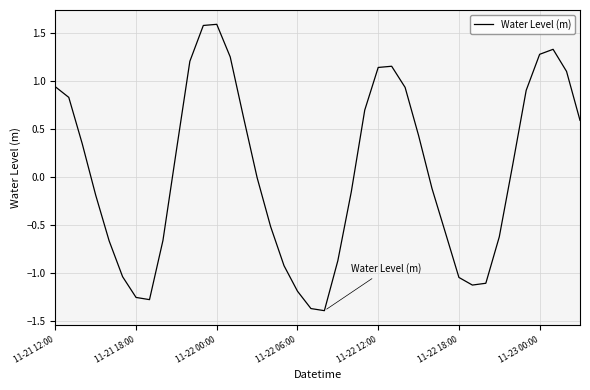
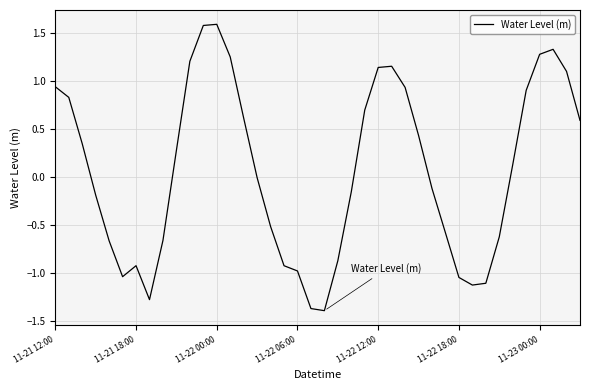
  {
    "11-21 12:00": 0.9,
-   "11-21 18:00": -1.3,
+   "11-21 18:00": -0.9,
    "11-22 00:00": 1.6,
-   "11-22 06:00": -1.2,
+   "11-22 06:00": -1.0,
    "11-22 12:00": 1.1,
    "11-22 18:00": -1.0,
    "11-23 00:00": 1.3
  }
